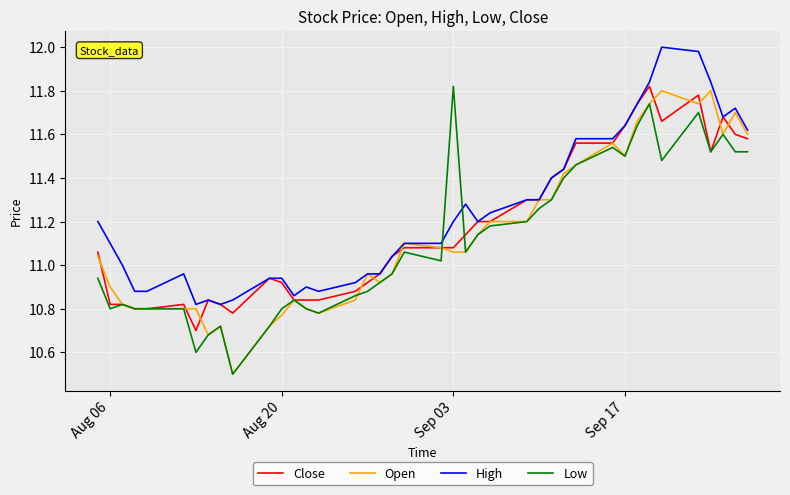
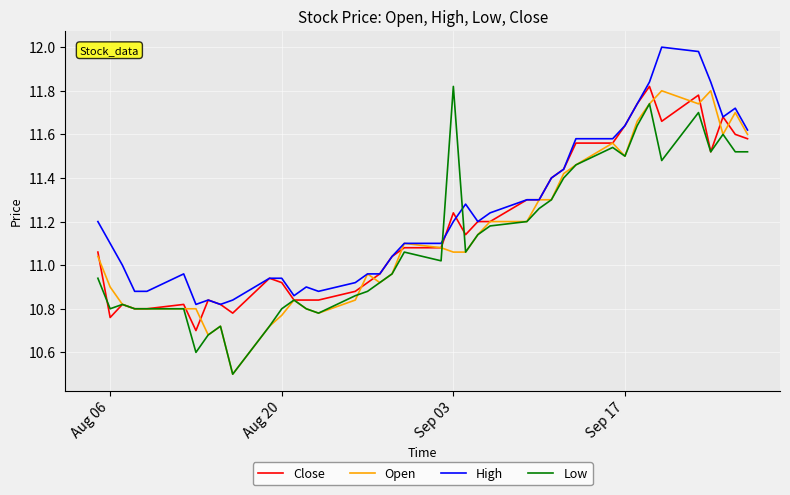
  {
    "Close": {
-     "Aug 06": 10.82,
+     "Aug 06": 10.76,
      "Aug 20": 10.92,
-     "Sep 03": 11.08
+     "Sep 03": 11.24
    },
    "Open": {
      "Aug 06": 10.90,
      "Aug 20": 10.77,
      "Sep 03": 11.06
    },
    "High": {
      "Aug 06": 11.10,
      "Aug 20": 10.94,
      "Sep 03": 11.20
    },
    "Low": {
      "Aug 06": 10.80,
      "Aug 20": 10.80,
      "Sep 03": 11.82
    }
  }
